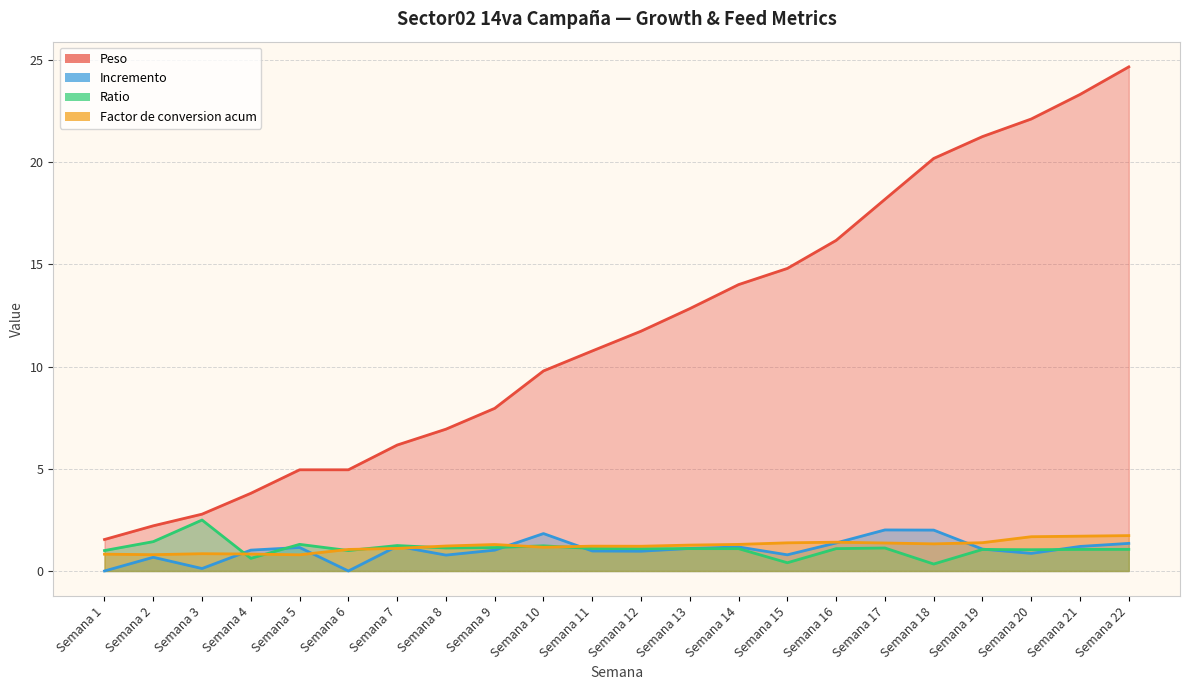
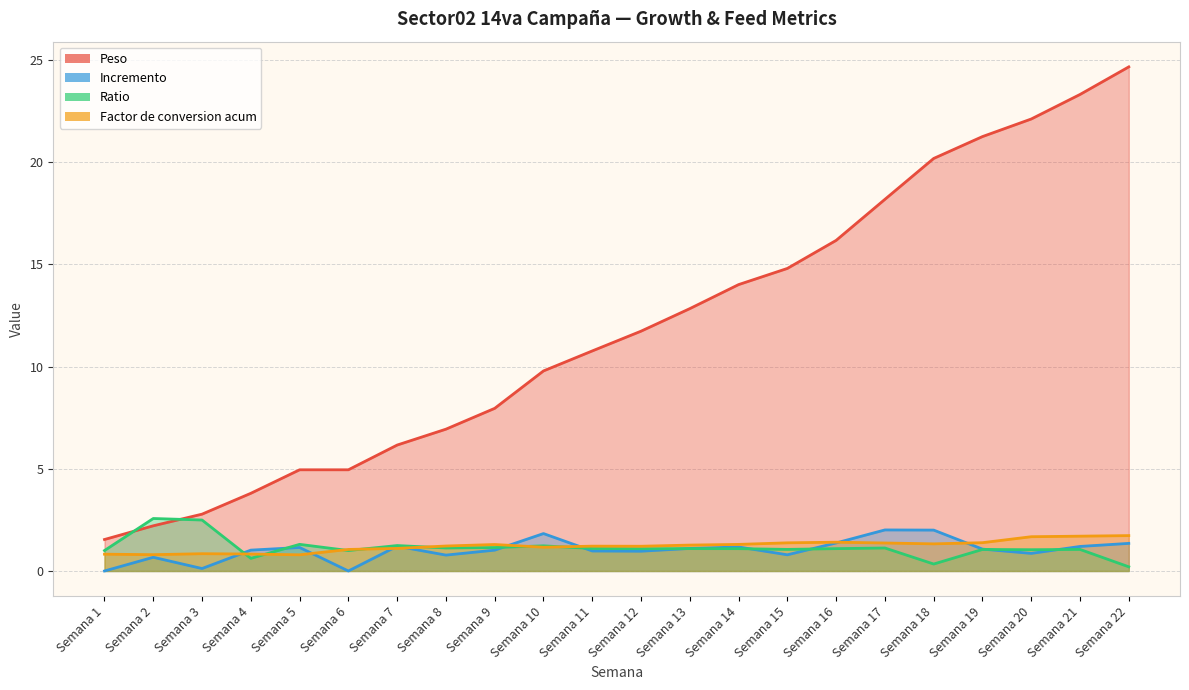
  {
    "Incremento": {
      "Semana 1": 0.0,
      "Semana 2": 0.7,
      "Semana 3": 0.1,
      "Semana 4": 1.0,
      "Semana 5": 1.2,
      "Semana 6": 0.0,
      "Semana 8": 0.8,
      "Semana 9": 1.0,
      "Semana 10": 1.8,
      "Semana 15": 0.8,
      "Semana 17": 2.0,
      "Semana 18": 2.0,
      "Semana 20": 0.9,
      "Semana 21": 1.2,
      "Semana 22": 1.4
    },
    "Ratio": {
      "Semana 1": 1.0,
-     "Semana 2": 1.4,
+     "Semana 2": 2.6,
      "Semana 3": 2.5,
      "Semana 4": 0.6,
      "Semana 5": 1.3,
      "Semana 9": 1.1,
-     "Semana 15": 0.4,
+     "Semana 15": 1.1,
      "Semana 16": 1.1,
      "Semana 17": 1.1,
      "Semana 18": 0.3,
      "Semana 20": 1.0,
      "Semana 21": 1.1,
-     "Semana 22": 1.1
+     "Semana 22": 0.2
    }
  }
